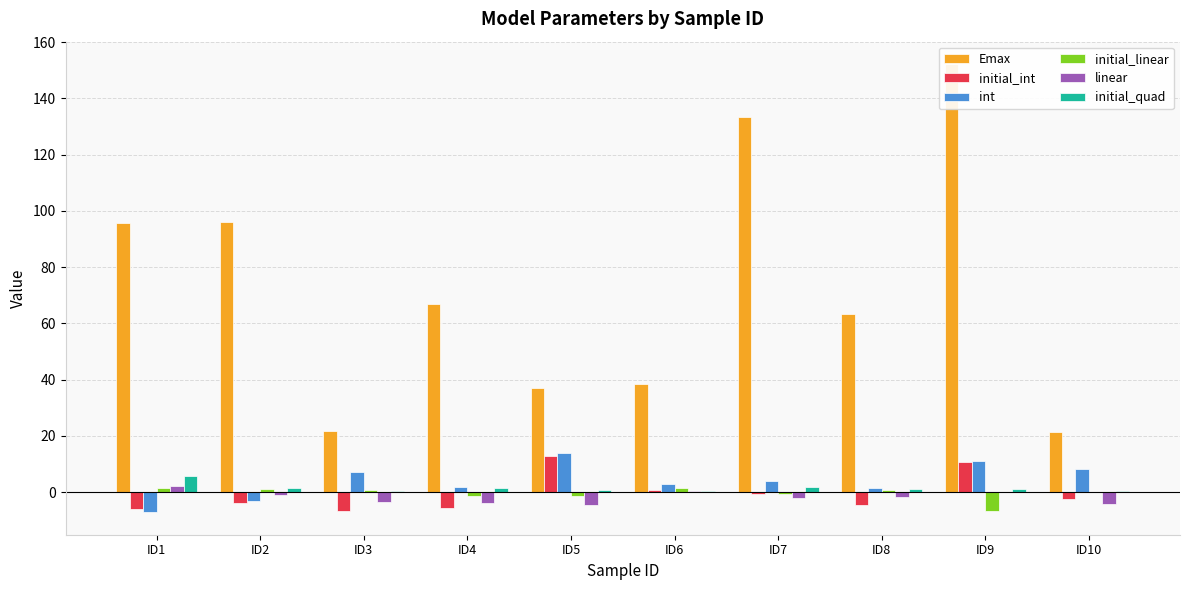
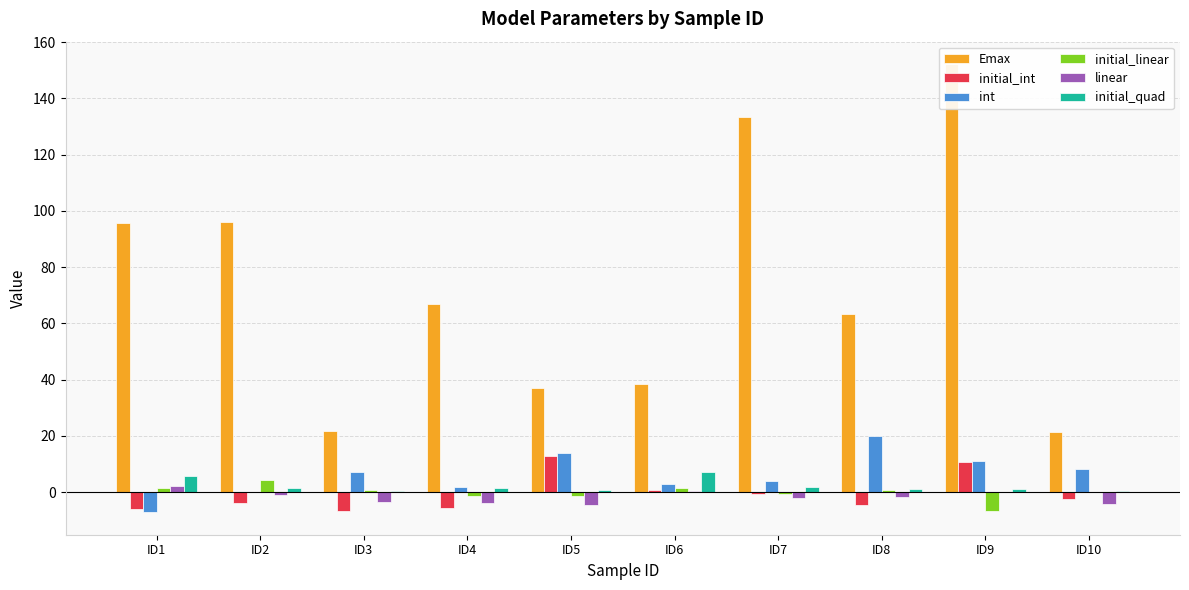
  {
    "Emax": {
      "ID1": 96,
      "ID2": 96,
      "ID3": 22,
      "ID4": 67,
      "ID5": 37,
      "ID6": 38,
      "ID7": 133,
      "ID8": 63,
      "ID10": 21
    },
    "initial_int": {
      "ID1": -6,
      "ID2": -4,
      "ID3": -7,
      "ID4": -6,
      "ID5": 13,
      "ID8": -5,
      "ID9": 11,
      "ID10": -3
    },
    "int": {
      "ID1": -7,
-     "ID2": -3,
+     "ID2": 0,
      "ID3": 7,
      "ID4": 2,
      "ID5": 14,
      "ID6": 3,
      "ID7": 4,
-     "ID8": 1,
+     "ID8": 20,
      "ID9": 11,
      "ID10": 8
    },
    "initial_linear": {
      "ID1": 1,
-     "ID2": 1,
+     "ID2": 4,
      "ID3": 1,
      "ID4": -1,
      "ID5": -1,
      "ID6": 2,
      "ID9": -7
    },
    "linear": {
      "ID1": 2,
      "ID2": -1,
      "ID3": -3,
      "ID4": -4,
      "ID5": -4,
      "ID7": -2,
      "ID8": -2,
      "ID10": -4
    },
    "initial_quad": {
      "ID1": 6,
      "ID2": 1,
      "ID4": 2,
-     "ID6": 0,
+     "ID6": 7,
      "ID7": 2,
      "ID8": 1,
      "ID9": 1
    }
  }
